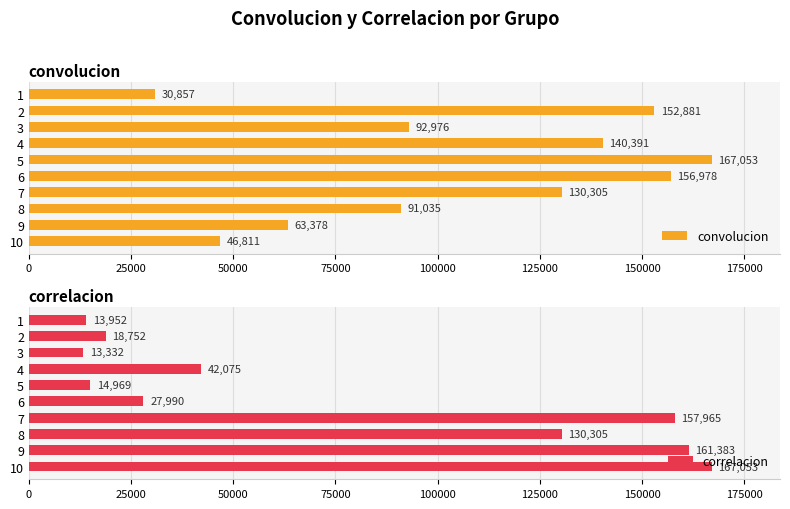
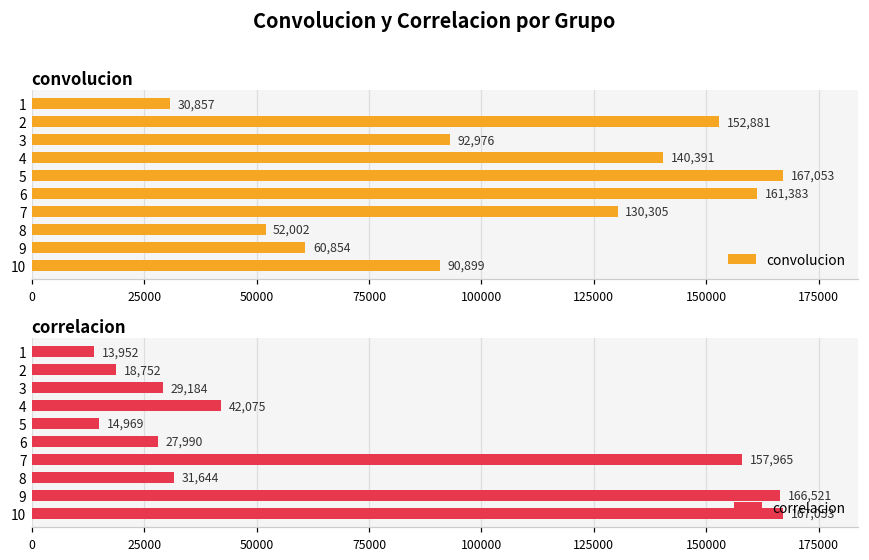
  {
    "convolucion": {
      "1": "30,857",
      "2": "152,881",
      "3": "92,976",
      "4": "140,391",
      "5": "167,053",
-     "6": "156,978",
+     "6": "161,383",
      "7": "130,305",
-     "8": "91,035",
-     "9": "63,378",
-     "10": "46,811"
+     "8": "52,002",
+     "9": "60,854",
+     "10": "90,899"
    },
    "correlacion": {
      "1": "13,952",
      "2": "18,752",
-     "3": "13,332",
+     "3": "29,184",
      "4": "42,075",
      "5": "14,969",
      "6": "27,990",
      "7": "157,965",
-     "8": "130,305",
-     "9": "161,383",
+     "8": "31,644",
+     "9": "166,521",
      "10": "167,053"
    }
  }
